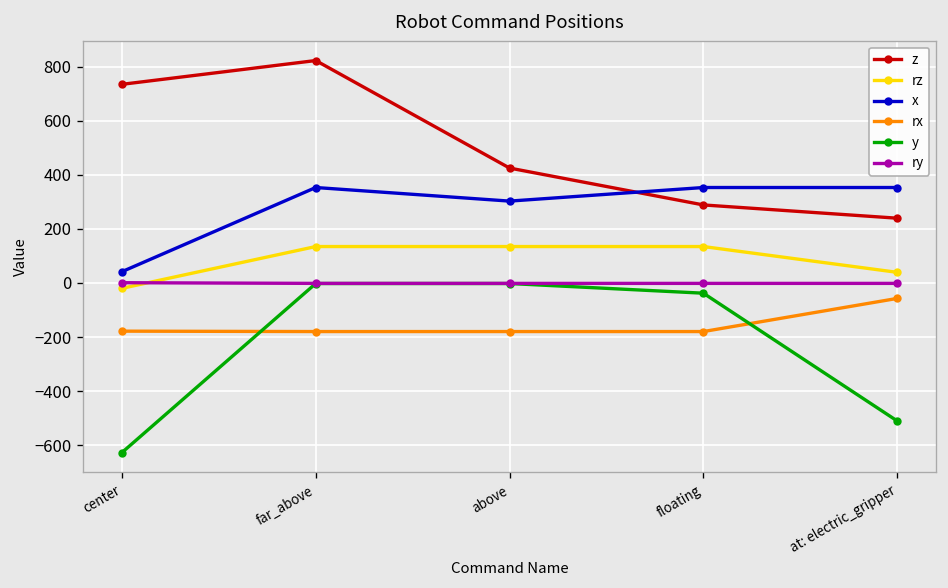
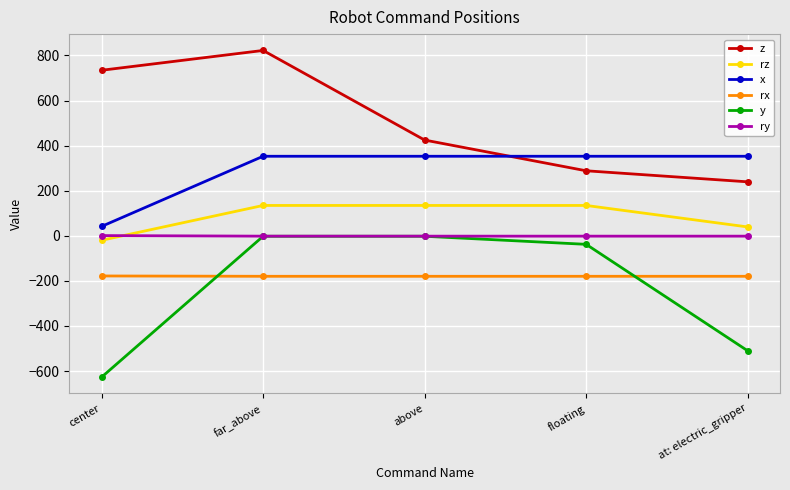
  {
    "z": {
      "center": 730,
      "far_above": 820,
      "above": 420,
      "floating": 290,
      "at: electric_gripper": 240
    },
    "rz": {
      "center": -20,
      "far_above": 130,
      "above": 130,
      "floating": 130,
      "at: electric_gripper": 40
    },
    "x": {
      "center": 40,
      "far_above": 350,
-     "above": 300,
+     "above": 350,
      "floating": 350,
      "at: electric_gripper": 350
    },
    "rx": {
      "center": -180,
      "far_above": -180,
      "above": -180,
      "floating": -180,
-     "at: electric_gripper": -60
+     "at: electric_gripper": -180
    },
    "y": {
      "center": -630,
      "floating": -40,
      "at: electric_gripper": -510
    },
    "ry": {
      "center": 0,
      "floating": 0,
      "at: electric_gripper": 0
    }
  }
